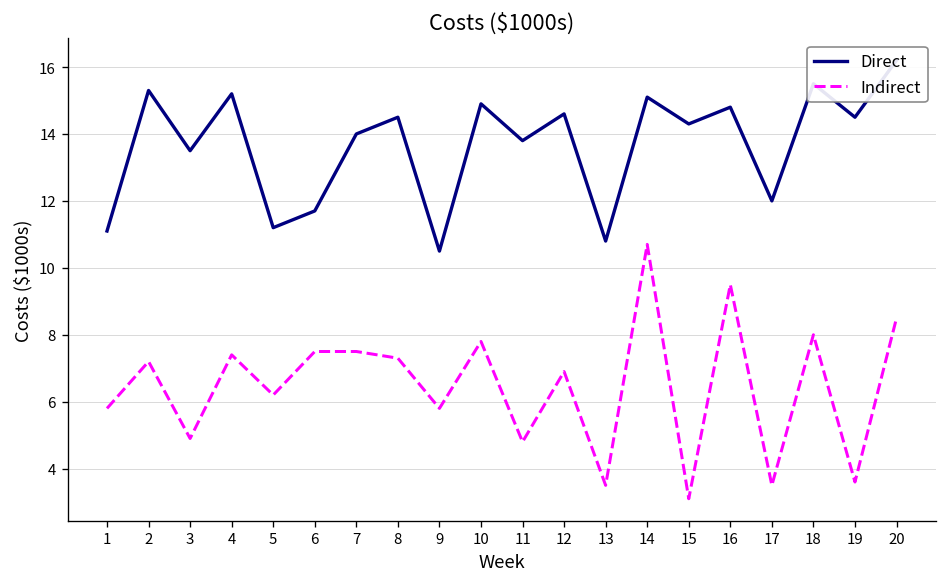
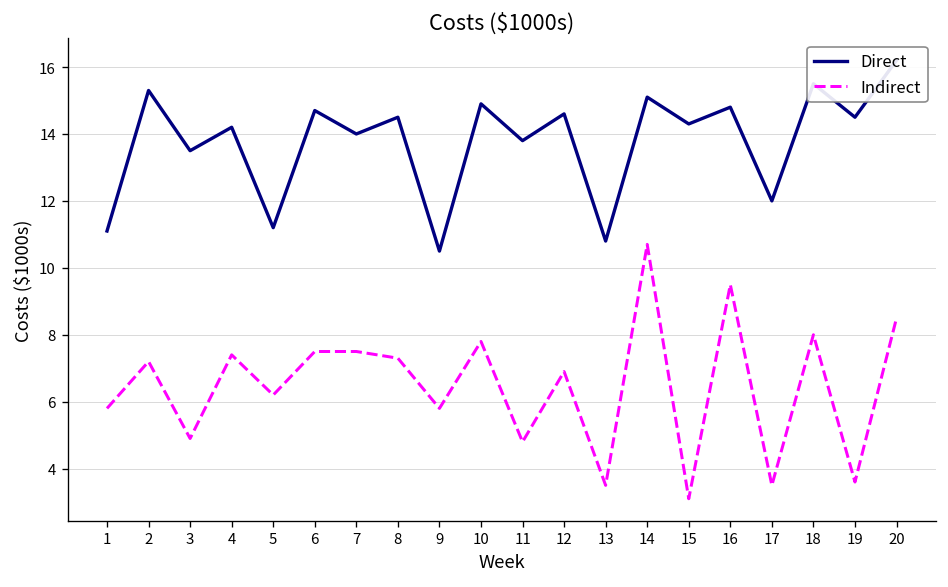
  {
    "Direct": {
      "1": 11.1,
      "2": 15.3,
      "3": 13.5,
-     "4": 15.2,
+     "4": 14.2,
      "5": 11.2,
-     "6": 11.7,
+     "6": 14.7,
      "7": 14.0,
      "8": 14.5,
      "9": 10.5,
      "10": 14.9,
      "11": 13.8,
      "12": 14.6,
      "13": 10.8,
      "14": 15.1,
      "15": 14.3,
      "16": 14.8,
      "17": 12.0,
      "19": 14.5
    },
    "Indirect": {
      "1": 5.8,
      "2": 7.2,
      "3": 4.9,
      "4": 7.4,
      "5": 6.2,
      "6": 7.5,
      "7": 7.5,
      "8": 7.3,
      "9": 5.8,
      "10": 7.8,
      "11": 4.8,
      "12": 6.9,
      "13": 3.5,
      "14": 10.7,
      "15": 3.1,
      "16": 9.5,
      "17": 3.5,
      "18": 8.0,
      "19": 3.6,
      "20": 8.5
    }
  }
